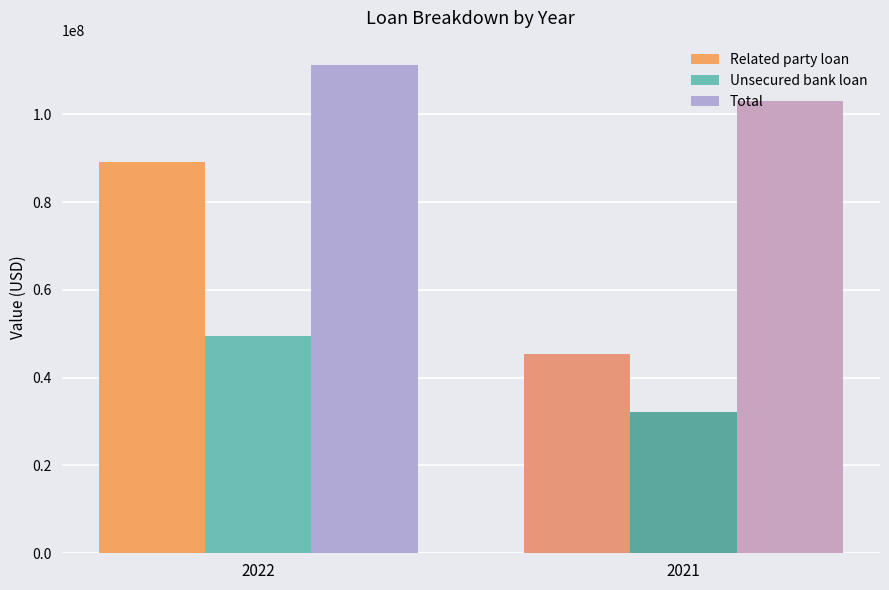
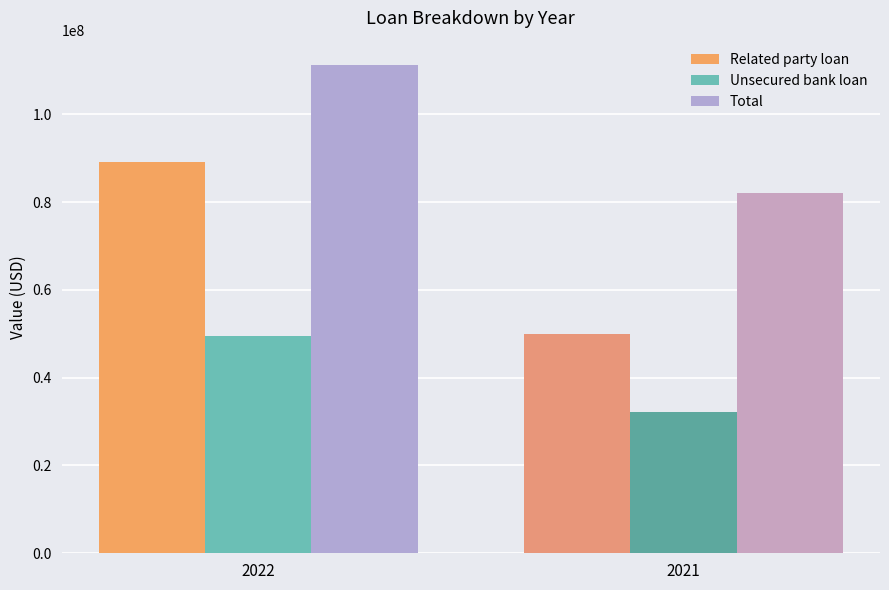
  {
    "Related party loan": {
      "2022": 89000000,
-     "2021": 45000000
+     "2021": 50000000
    },
    "Unsecured bank loan": {
      "2022": 49000000,
      "2021": 32000000
    },
    "Total": {
      "2022": 111000000,
-     "2021": 103000000
+     "2021": 82000000
    }
  }
